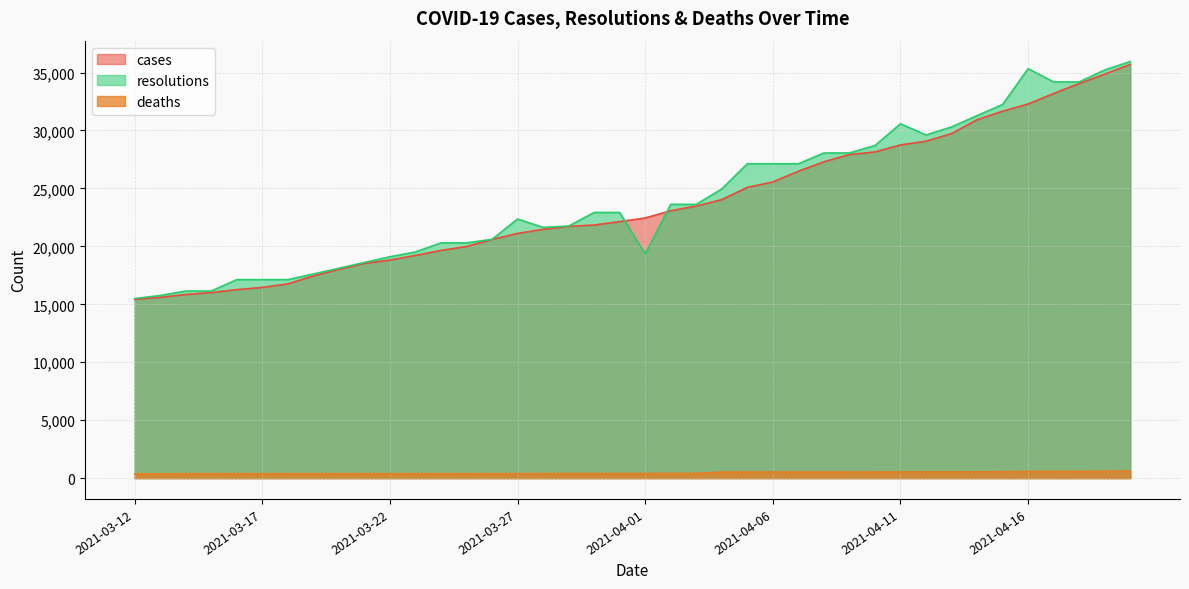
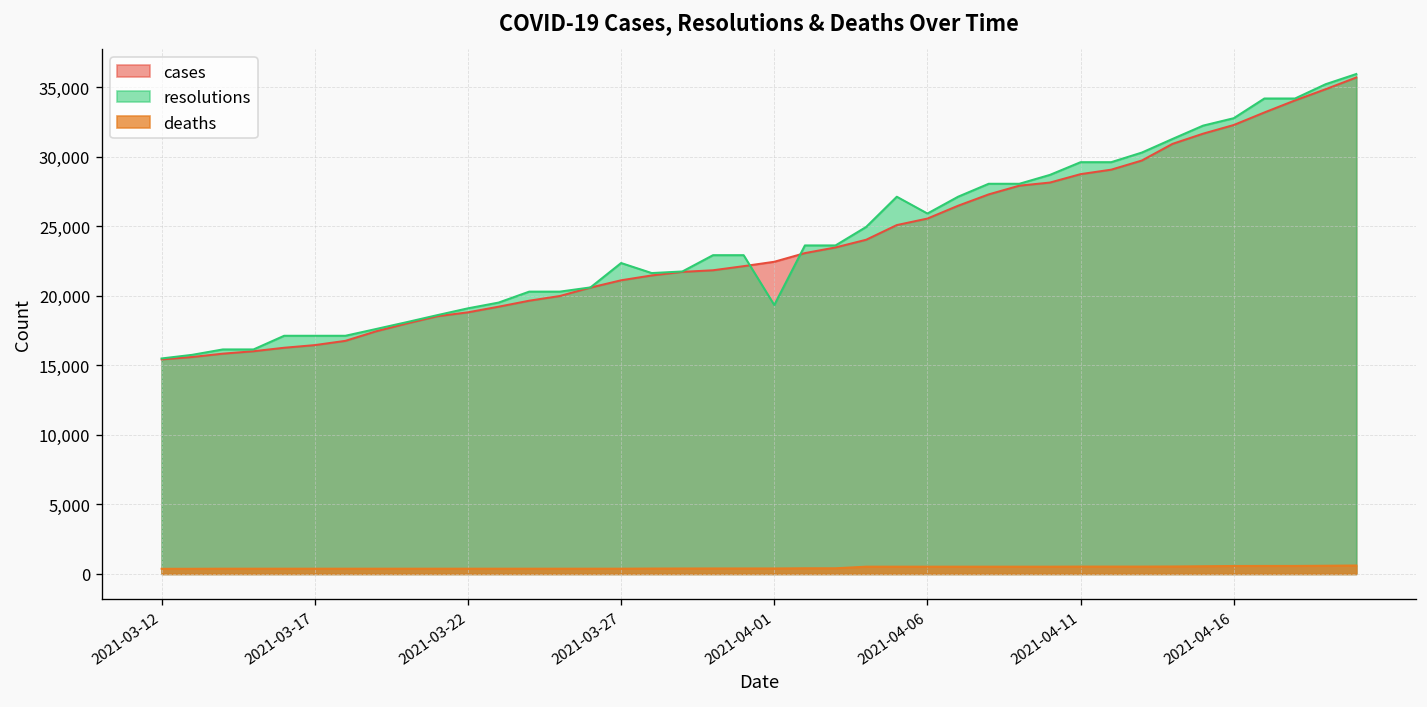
  {
    "resolutions": {
      "2021-03-17": "17,100",
      "2021-03-22": "19,100",
      "2021-03-27": "22,400",
      "2021-04-01": "19,300",
-     "2021-04-06": "27,100",
-     "2021-04-11": "30,600",
-     "2021-04-16": "35,300"
+     "2021-04-06": "25,900",
+     "2021-04-11": "29,600",
+     "2021-04-16": "32,800"
    }
  }
